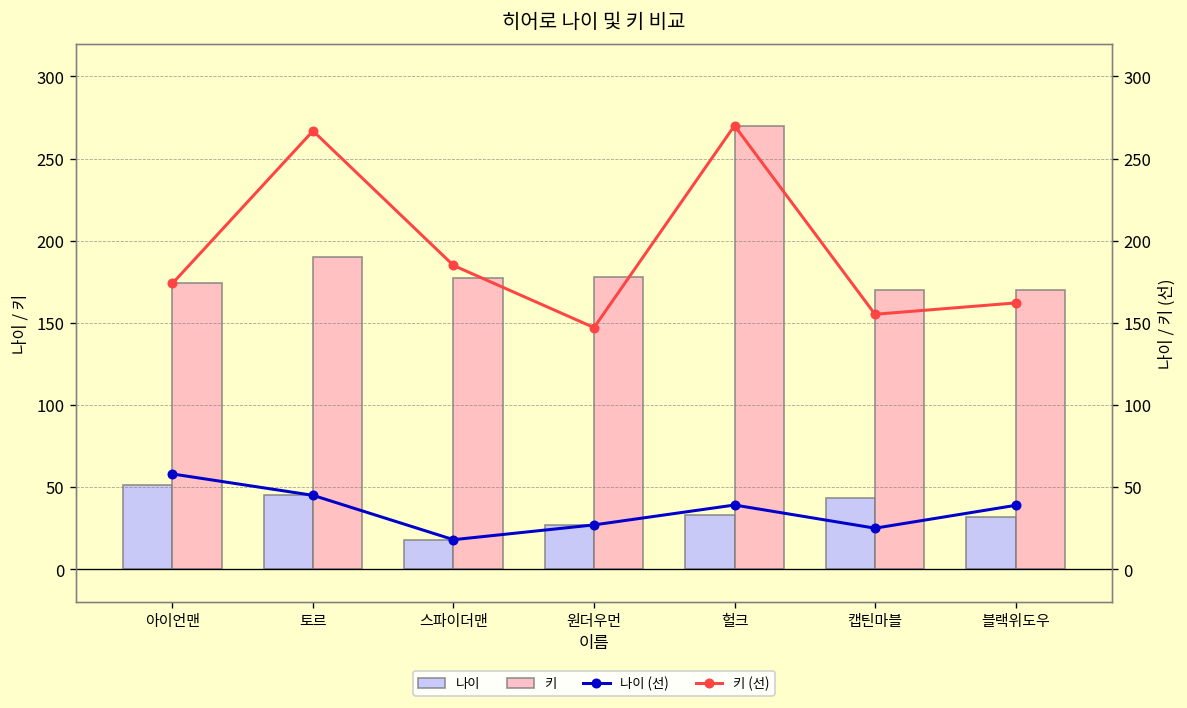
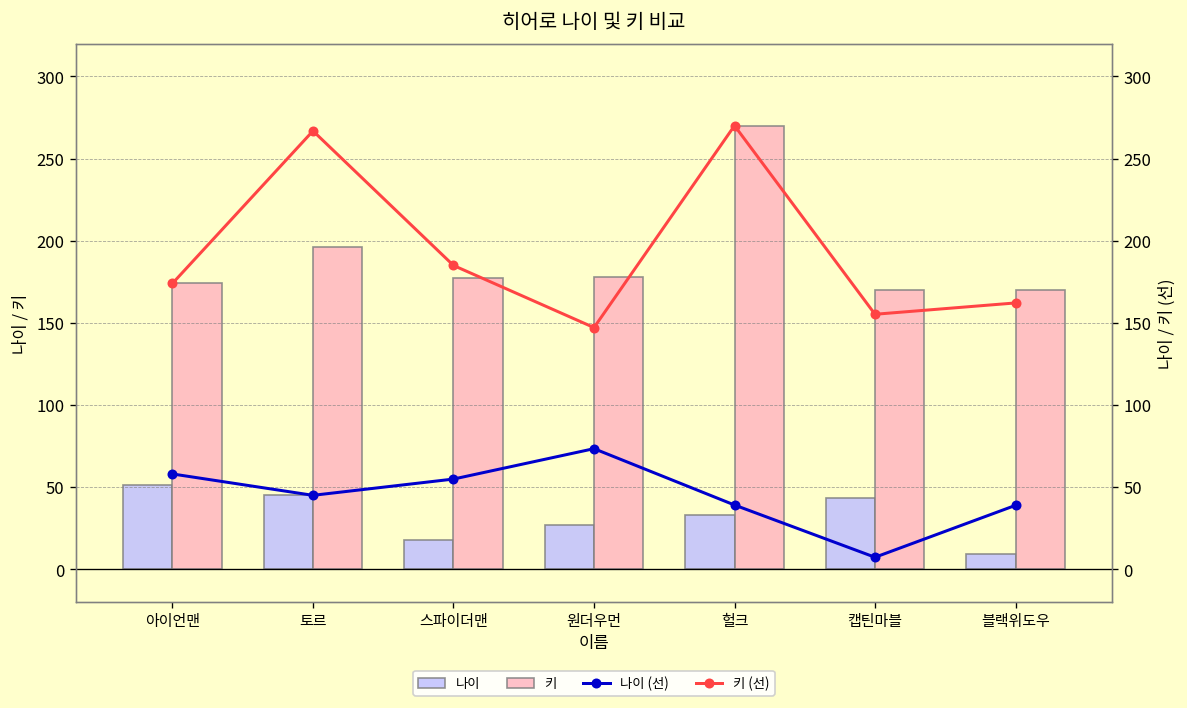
  {
    "나이": {
      "아이언맨": 51,
      "토르": 45,
      "스파이더맨": 18,
      "원더우먼": 27,
      "헐크": 33,
      "캡틴마블": 43,
-     "블랙위도우": 32
+     "블랙위도우": 9
    },
    "키": {
      "아이언맨": 174,
-     "토르": 190,
+     "토르": 196,
      "스파이더맨": 177,
      "원더우먼": 178,
      "헐크": 270,
      "캡틴마블": 170,
      "블랙위도우": 170
    },
    "나이 (선)": {
      "아이언맨": 58,
      "토르": 45,
-     "스파이더맨": 18,
-     "원더우먼": 27,
+     "스파이더맨": 55,
+     "원더우먼": 73,
      "헐크": 39,
-     "캡틴마블": 25,
+     "캡틴마블": 7,
      "블랙위도우": 39
    },
    "키 (선)": {
      "아이언맨": 174,
      "토르": 267,
      "스파이더맨": 185,
      "원더우먼": 147,
      "헐크": 270,
      "캡틴마블": 155,
      "블랙위도우": 162
    }
  }
